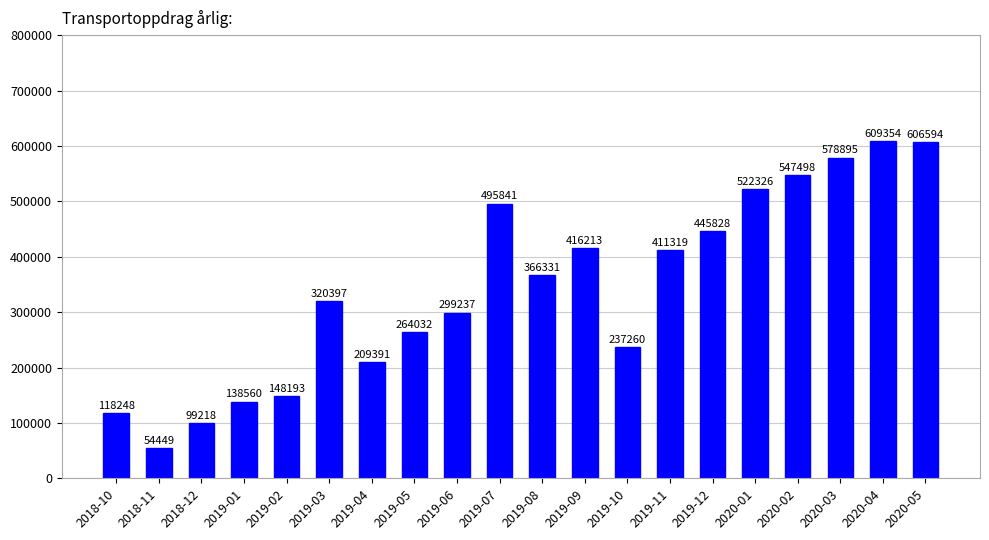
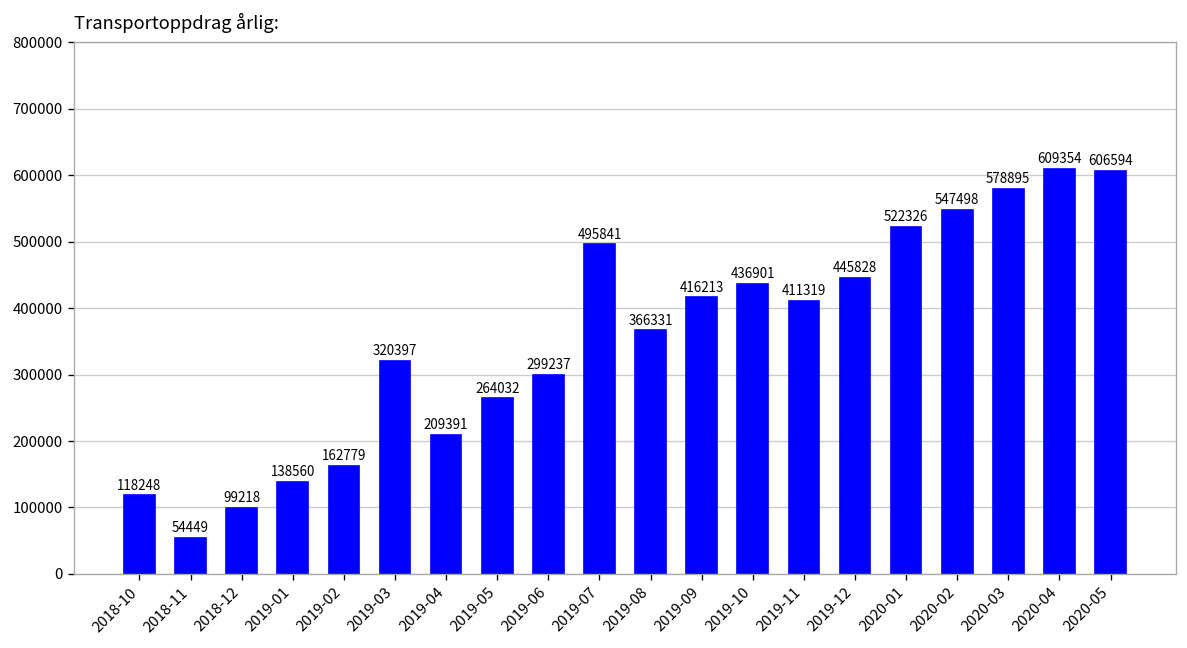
  {
    "2018-10": 118248,
    "2018-11": 54449,
    "2018-12": 99218,
    "2019-01": 138560,
-   "2019-02": 148193,
+   "2019-02": 162779,
    "2019-03": 320397,
    "2019-04": 209391,
    "2019-05": 264032,
    "2019-06": 299237,
    "2019-07": 495841,
    "2019-08": 366331,
    "2019-09": 416213,
-   "2019-10": 237260,
+   "2019-10": 436901,
    "2019-11": 411319,
    "2019-12": 445828,
    "2020-01": 522326,
    "2020-02": 547498,
    "2020-03": 578895,
    "2020-04": 609354,
    "2020-05": 606594
  }
